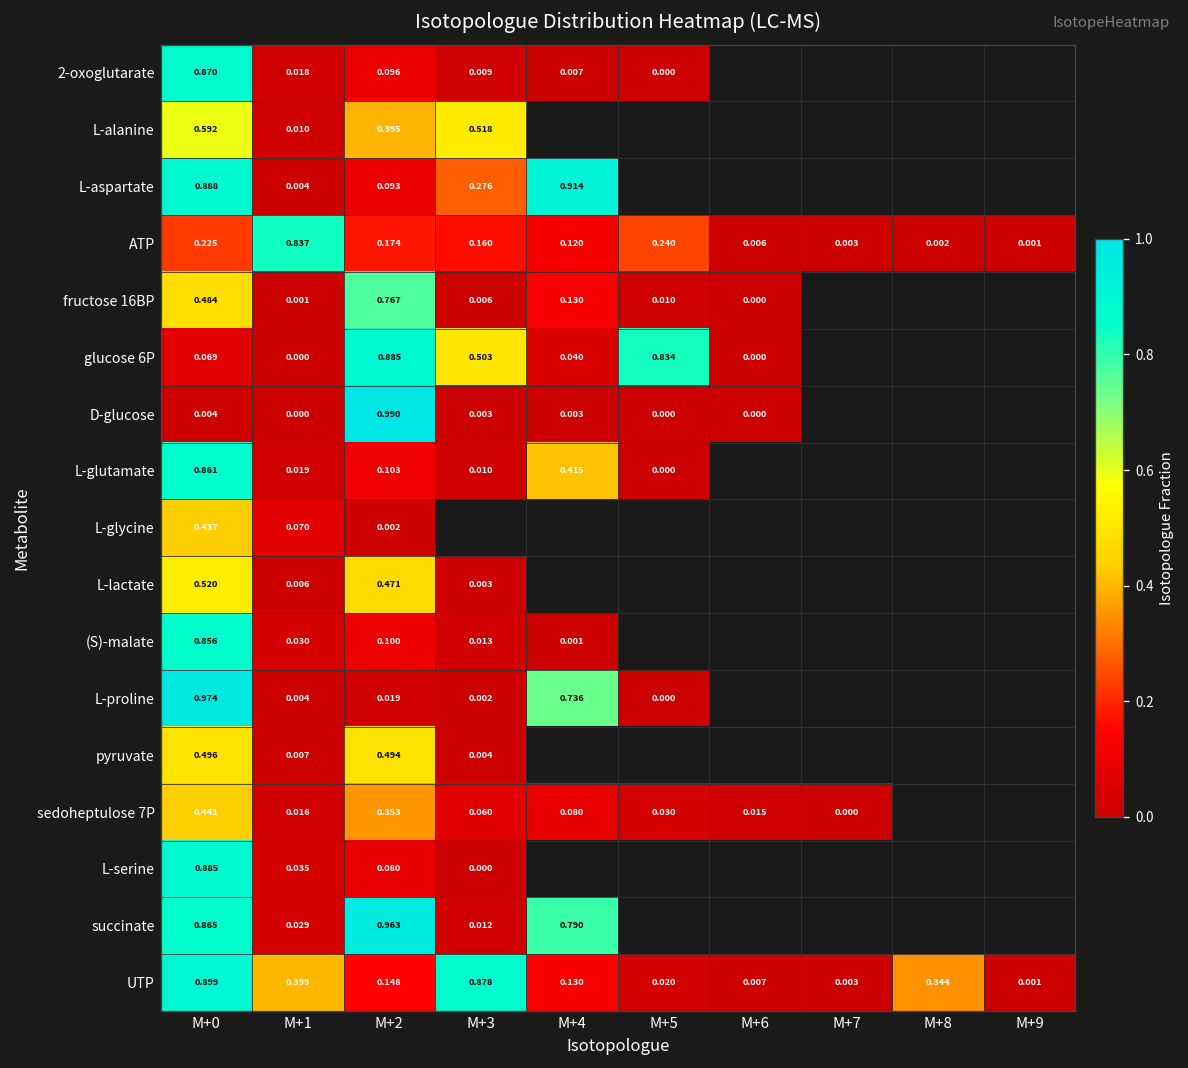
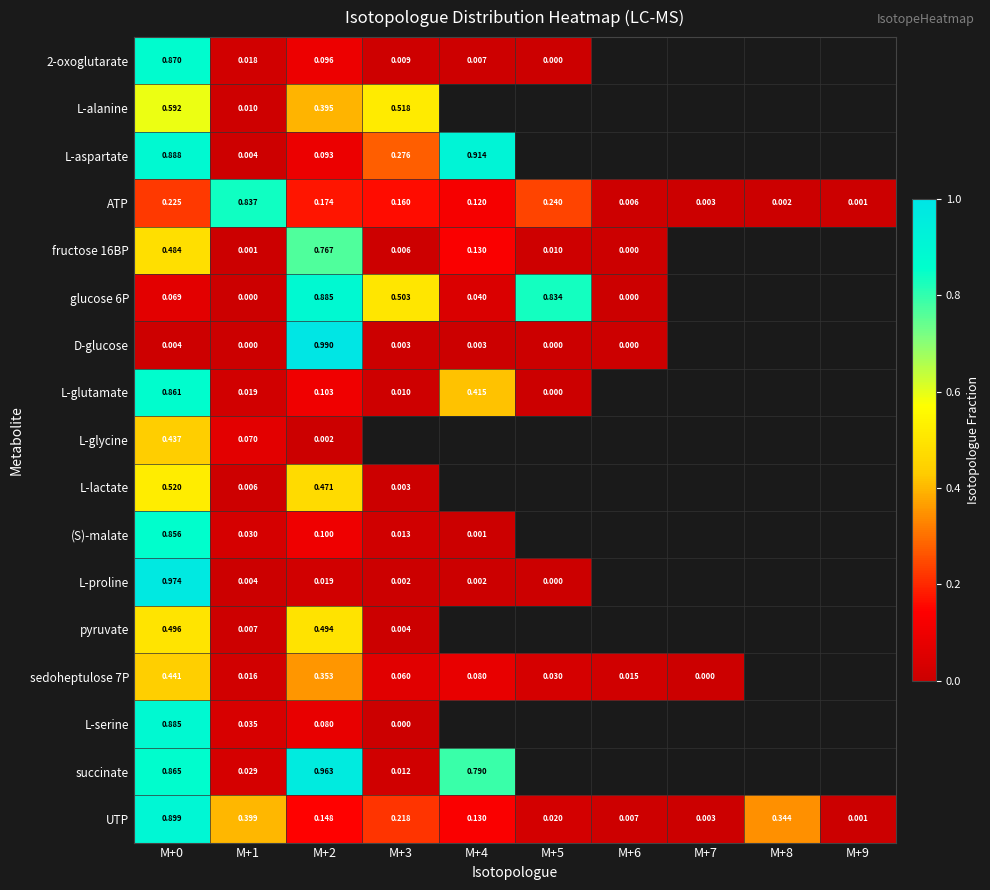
  {
    "2-oxoglutarate": {
      "M+0": 0.870,
      "M+1": 0.018,
      "M+2": 0.096,
      "M+3": 0.009,
      "M+4": 0.007,
      "M+5": 0.000
    },
    "L-alanine": {
      "M+0": 0.592,
      "M+1": 0.010,
      "M+2": 0.395,
      "M+3": 0.518
    },
    "L-aspartate": {
      "M+0": 0.888,
      "M+1": 0.004,
      "M+2": 0.093,
      "M+3": 0.276,
      "M+4": 0.914
    },
    "ATP": {
      "M+0": 0.225,
      "M+1": 0.837,
      "M+2": 0.174,
      "M+3": 0.160,
      "M+4": 0.120,
      "M+5": 0.240,
      "M+6": 0.006,
      "M+7": 0.003,
      "M+8": 0.002,
      "M+9": 0.001
    },
    "fructose 16BP": {
      "M+0": 0.484,
      "M+1": 0.001,
      "M+2": 0.767,
      "M+3": 0.006,
      "M+4": 0.130,
      "M+5": 0.010,
      "M+6": 0.000
    },
    "glucose 6P": {
      "M+0": 0.069,
      "M+1": 0.000,
      "M+2": 0.885,
      "M+3": 0.503,
      "M+4": 0.040,
      "M+5": 0.834,
      "M+6": 0.000
    },
    "D-glucose": {
      "M+0": 0.004,
      "M+1": 0.000,
      "M+2": 0.990,
      "M+3": 0.003,
      "M+4": 0.003,
      "M+5": 0.000,
      "M+6": 0.000
    },
    "L-glutamate": {
      "M+0": 0.861,
      "M+1": 0.019,
      "M+2": 0.103,
      "M+3": 0.010,
      "M+4": 0.415,
      "M+5": 0.000
    },
    "L-glycine": {
      "M+0": 0.437,
      "M+1": 0.070,
      "M+2": 0.002
    },
    "L-lactate": {
      "M+0": 0.520,
      "M+1": 0.006,
      "M+2": 0.471,
      "M+3": 0.003
    },
    "(S)-malate": {
      "M+0": 0.856,
      "M+1": 0.030,
      "M+2": 0.100,
      "M+3": 0.013,
      "M+4": 0.001
    },
    "L-proline": {
      "M+0": 0.974,
      "M+1": 0.004,
      "M+2": 0.019,
      "M+3": 0.002,
-     "M+4": 0.736,
+     "M+4": 0.002,
      "M+5": 0.000
    },
    "pyruvate": {
      "M+0": 0.496,
      "M+1": 0.007,
      "M+2": 0.494,
      "M+3": 0.004
    },
    "sedoheptulose 7P": {
      "M+0": 0.441,
      "M+1": 0.016,
      "M+2": 0.353,
      "M+3": 0.060,
      "M+4": 0.080,
      "M+5": 0.030,
      "M+6": 0.015,
      "M+7": 0.000
    },
    "L-serine": {
      "M+0": 0.885,
      "M+1": 0.035,
      "M+2": 0.080,
      "M+3": 0.000
    },
    "succinate": {
      "M+0": 0.865,
      "M+1": 0.029,
      "M+2": 0.963,
      "M+3": 0.012,
      "M+4": 0.790
    },
    "UTP": {
      "M+0": 0.899,
      "M+1": 0.399,
      "M+2": 0.148,
-     "M+3": 0.878,
+     "M+3": 0.218,
      "M+4": 0.130,
      "M+5": 0.020,
      "M+6": 0.007,
      "M+7": 0.003,
      "M+8": 0.344,
      "M+9": 0.001
    }
  }
